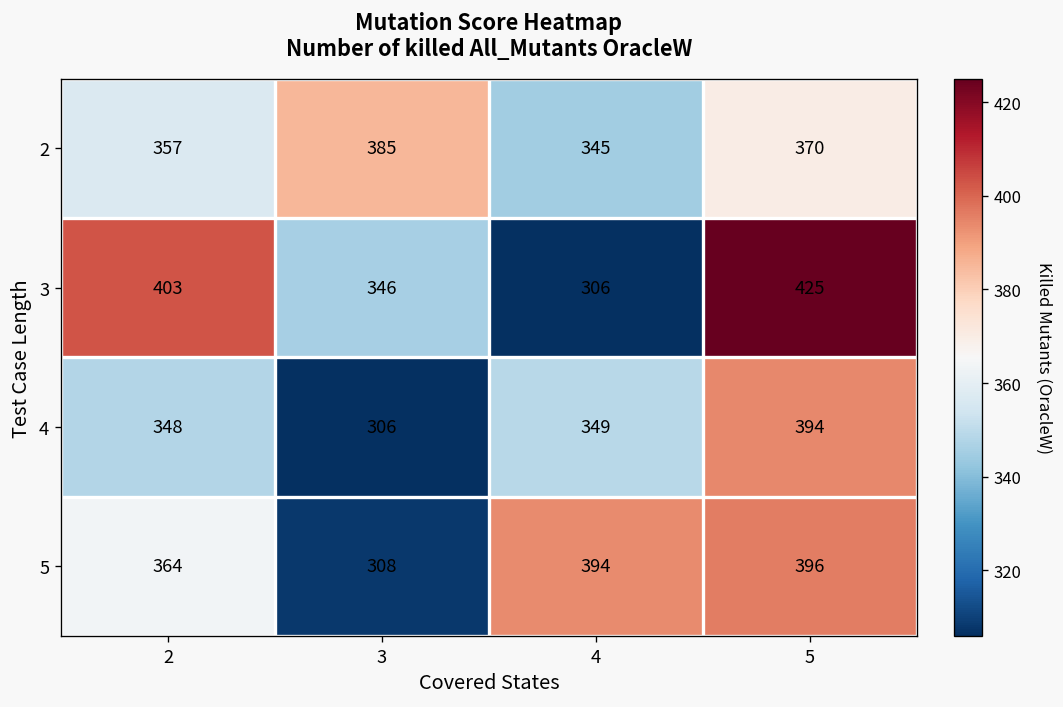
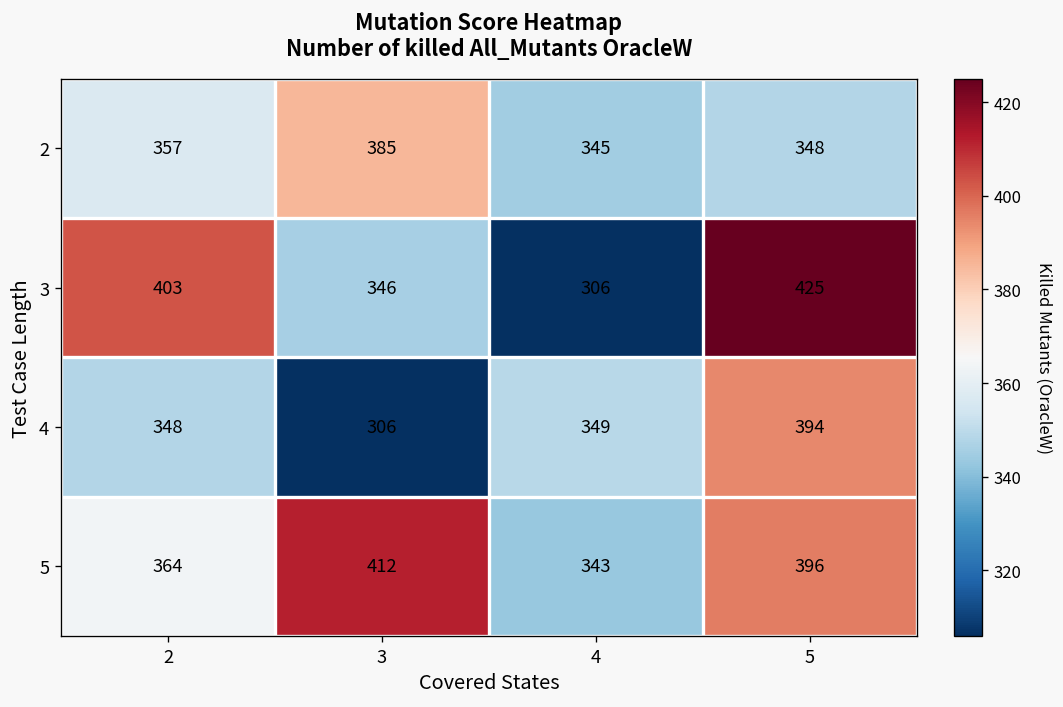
  {
    "2": {
      "2": 357,
      "3": 385,
      "4": 345,
-     "5": 370
+     "5": 348
    },
    "3": {
      "2": 403,
      "3": 346,
      "4": 306,
      "5": 425
    },
    "4": {
      "2": 348,
      "3": 306,
      "4": 349,
      "5": 394
    },
    "5": {
      "2": 364,
-     "3": 308,
-     "4": 394,
+     "3": 412,
+     "4": 343,
      "5": 396
    }
  }
